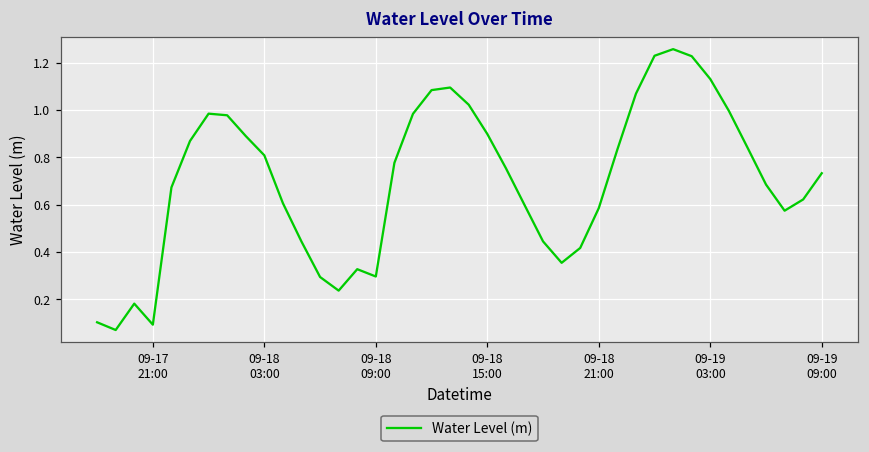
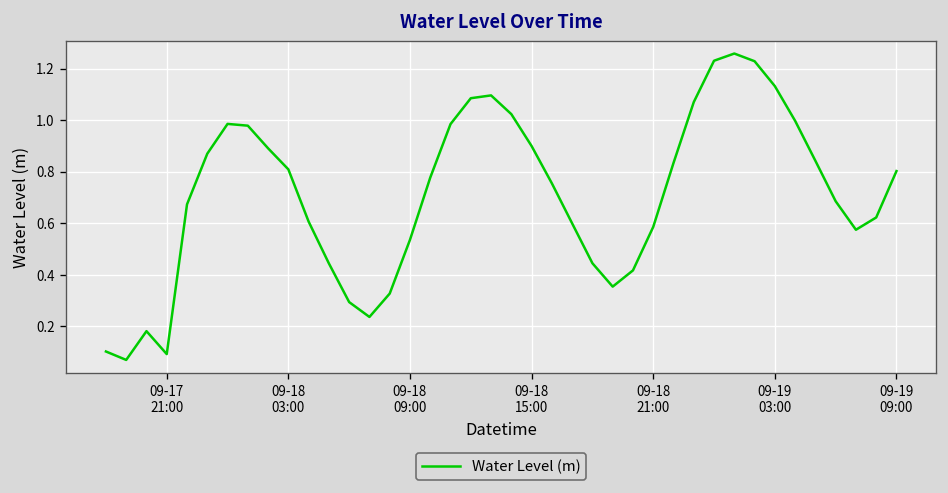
  {
    "09-17 21:00": 0.09,
    "09-18 03:00": 0.81,
-   "09-18 09:00": 0.30,
+   "09-18 09:00": 0.54,
    "09-18 15:00": 0.90,
    "09-18 21:00": 0.59,
    "09-19 03:00": 1.13,
-   "09-19 09:00": 0.73
+   "09-19 09:00": 0.80
  }
